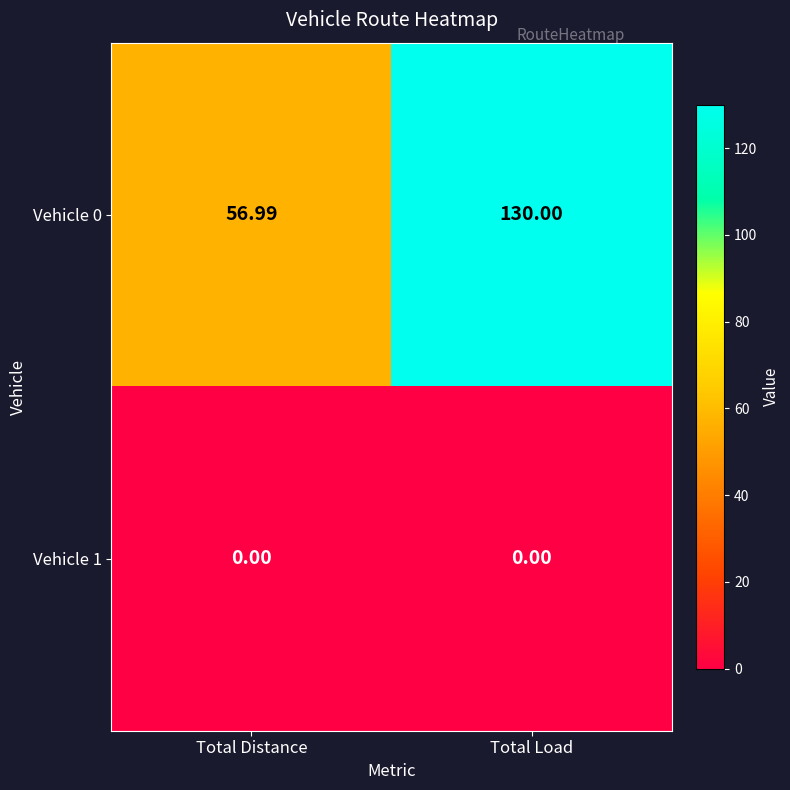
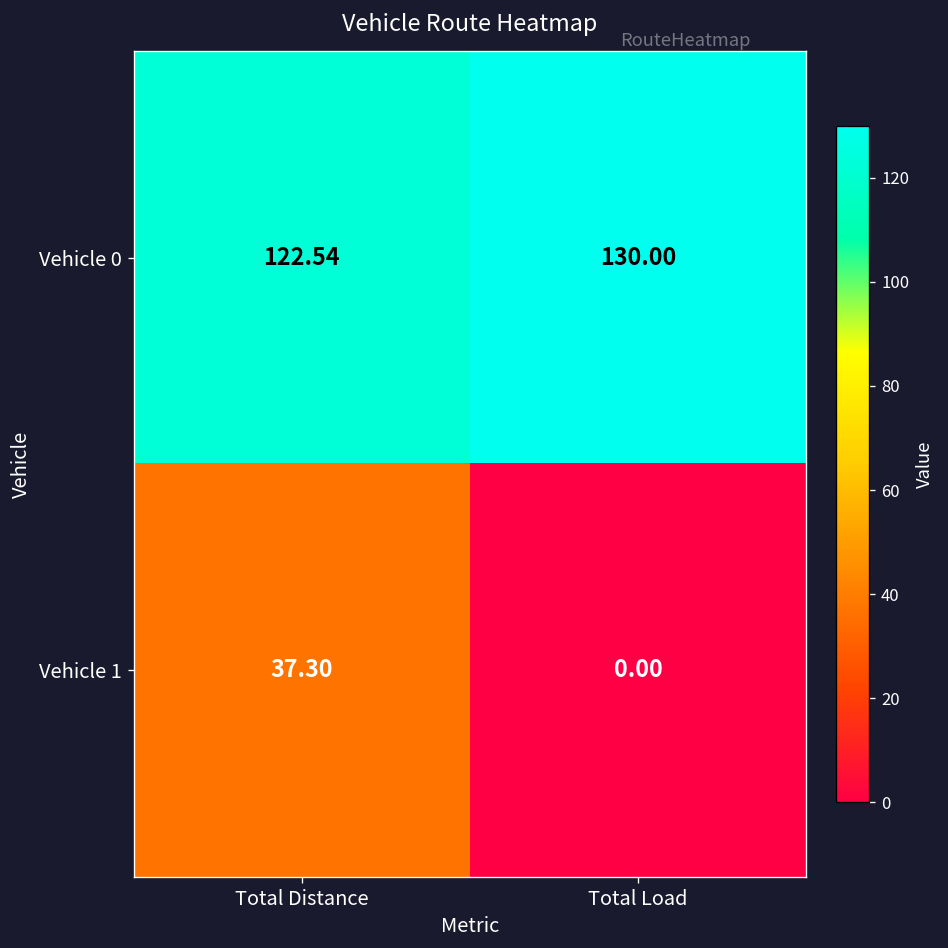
  {
    "Vehicle 0": {
-     "Total Distance": 56.99,
+     "Total Distance": 122.54,
      "Total Load": 130.00
    },
    "Vehicle 1": {
-     "Total Distance": 0.00,
+     "Total Distance": 37.30,
      "Total Load": 0.00
    }
  }
